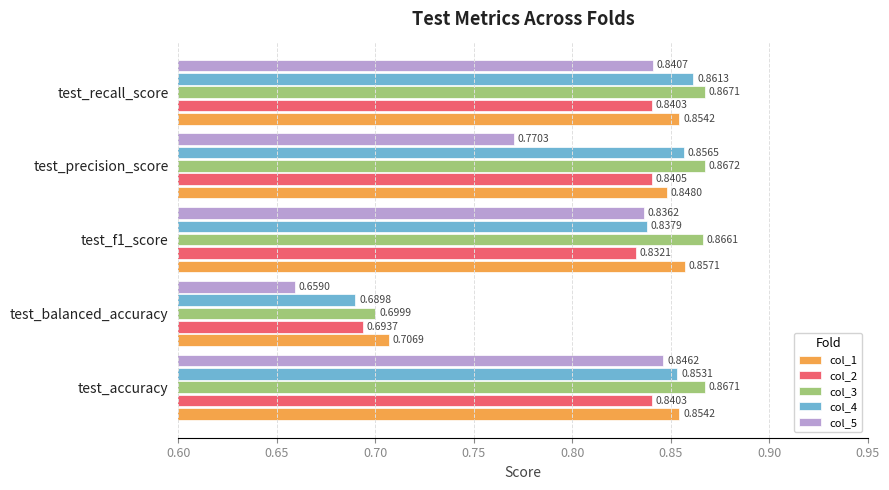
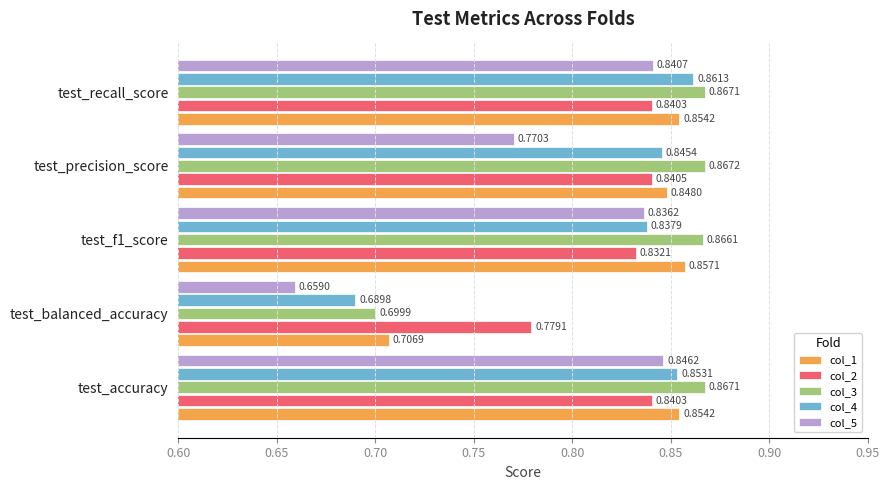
  {
    "col_1": {
      "test_recall_score": 0.8542,
      "test_precision_score": 0.8480,
      "test_f1_score": 0.8571,
      "test_balanced_accuracy": 0.7069,
      "test_accuracy": 0.8542
    },
    "col_2": {
      "test_recall_score": 0.8403,
      "test_precision_score": 0.8405,
      "test_f1_score": 0.8321,
-     "test_balanced_accuracy": 0.6937,
+     "test_balanced_accuracy": 0.7791,
      "test_accuracy": 0.8403
    },
    "col_3": {
      "test_recall_score": 0.8671,
      "test_precision_score": 0.8672,
      "test_f1_score": 0.8661,
      "test_balanced_accuracy": 0.6999,
      "test_accuracy": 0.8671
    },
    "col_4": {
      "test_recall_score": 0.8613,
-     "test_precision_score": 0.8565,
+     "test_precision_score": 0.8454,
      "test_f1_score": 0.8379,
      "test_balanced_accuracy": 0.6898,
      "test_accuracy": 0.8531
    },
    "col_5": {
      "test_recall_score": 0.8407,
      "test_precision_score": 0.7703,
      "test_f1_score": 0.8362,
      "test_balanced_accuracy": 0.6590,
      "test_accuracy": 0.8462
    }
  }
